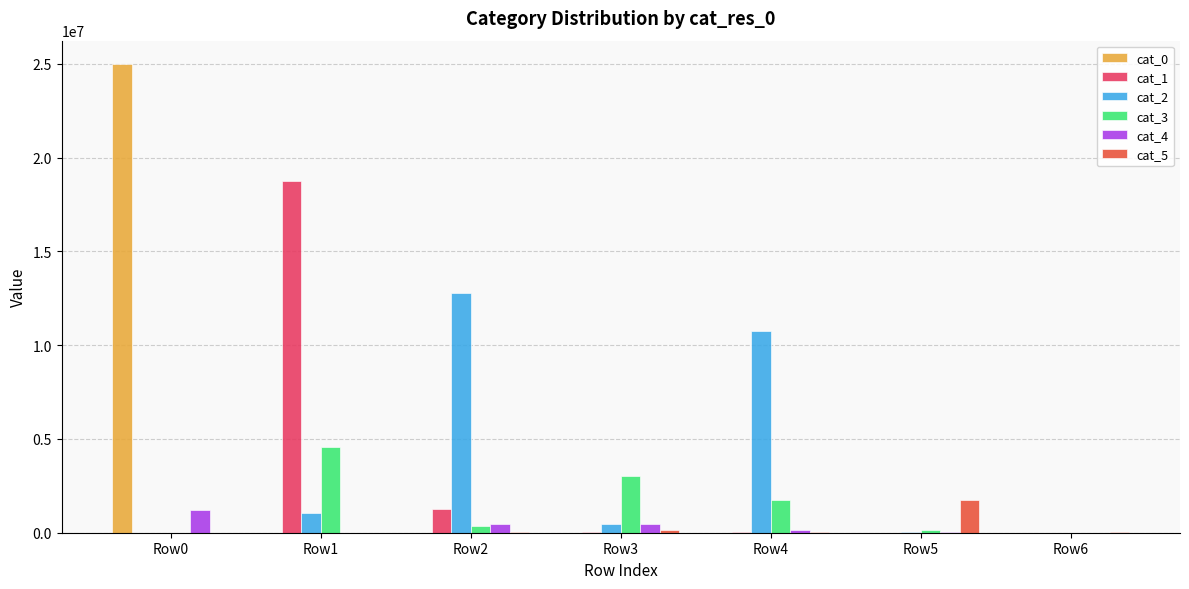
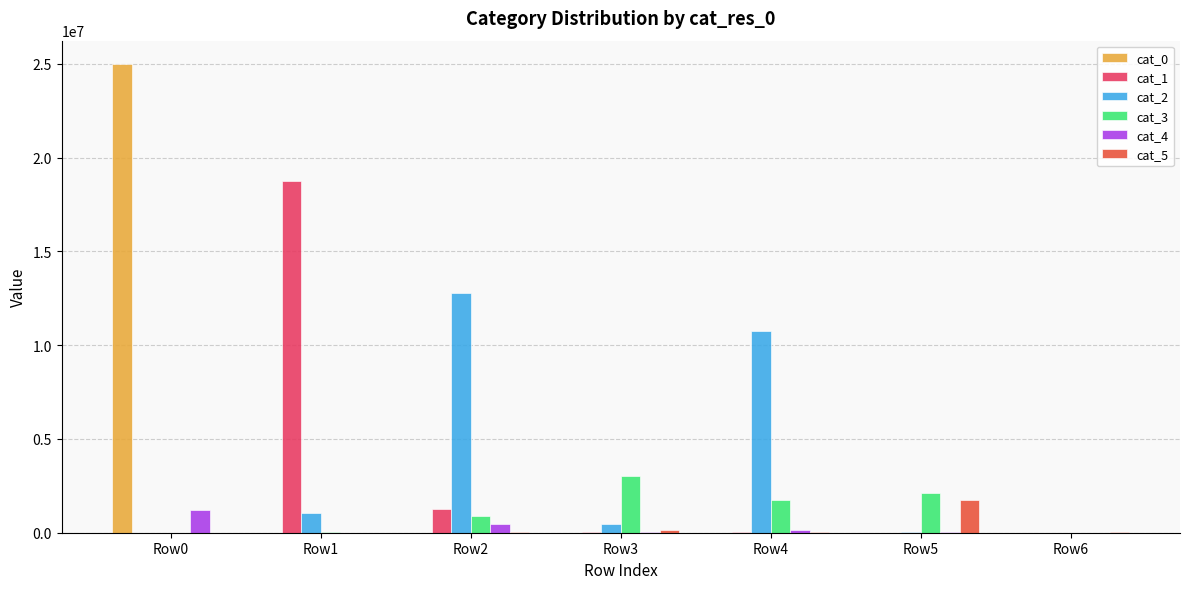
  {
    "cat_0": {
      "Row0": 25000000
    },
    "cat_2": {
      "Row0": 0,
      "Row1": 1100000,
      "Row2": 12800000,
      "Row3": 500000,
      "Row4": 10800000
    },
    "cat_3": {
      "Row0": 0,
-     "Row1": 4600000,
-     "Row2": 400000,
+     "Row1": 0,
+     "Row2": 900000,
      "Row3": 3000000,
      "Row4": 1800000,
-     "Row5": 200000
+     "Row5": 2100000
    },
    "cat_4": {
      "Row0": 1200000,
      "Row2": 400000,
-     "Row3": 500000,
+     "Row3": 0,
      "Row4": 200000
    }
  }
